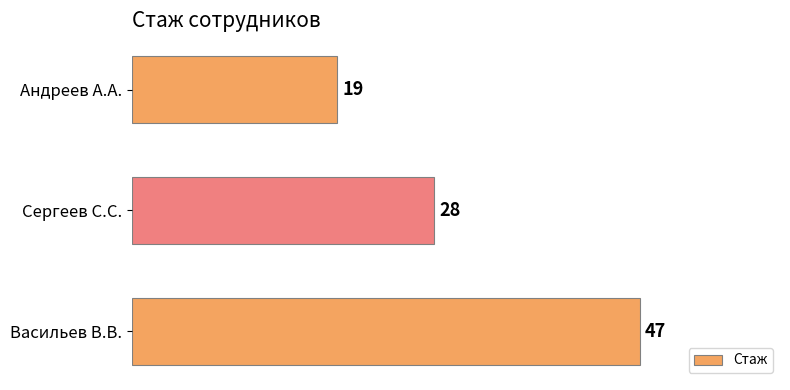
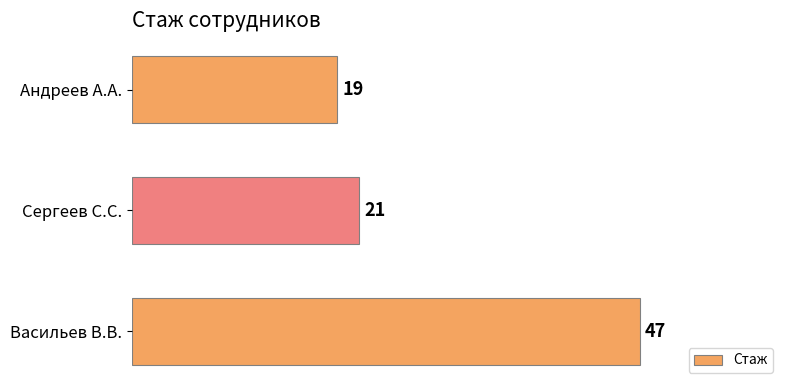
  {
    "Андреев А.А.": 19,
-   "Сергеев С.С.": 28,
+   "Сергеев С.С.": 21,
    "Васильев В.В.": 47
  }
